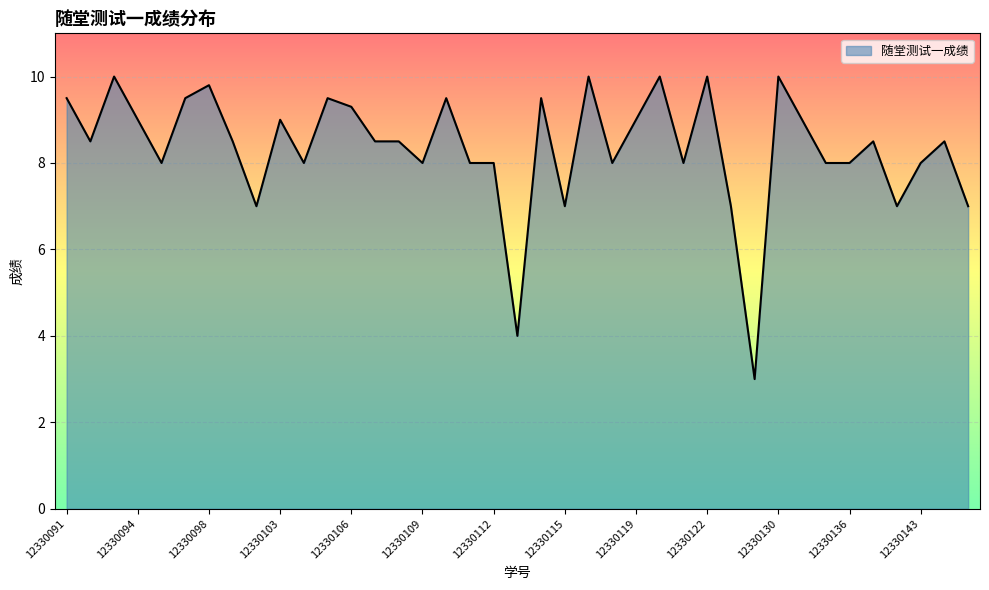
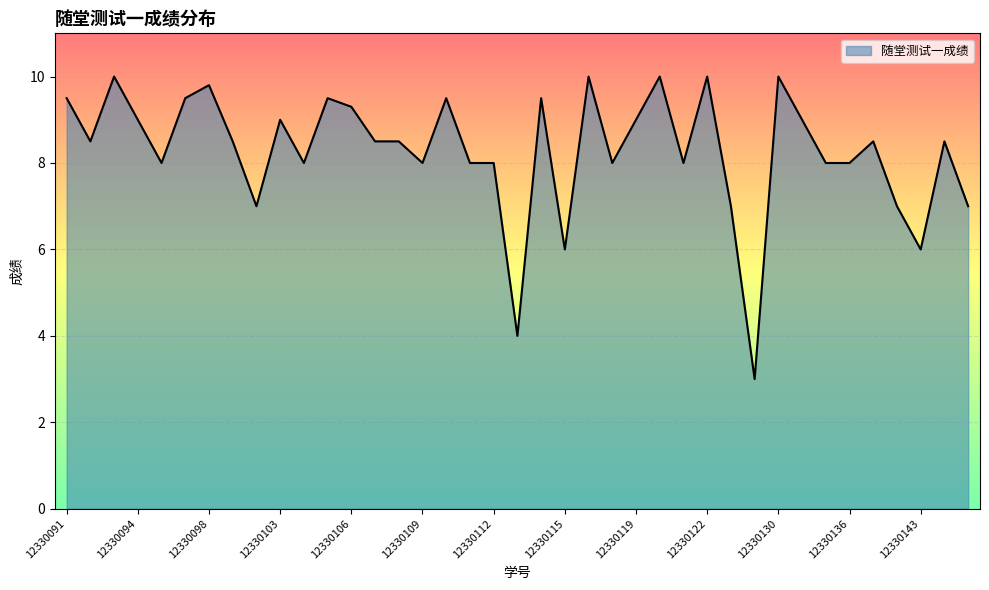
  {
    "12330091": 9.5,
    "12330094": 9,
    "12330098": 9.8,
    "12330103": 9,
    "12330106": 9.3,
    "12330109": 8,
    "12330112": 8,
-   "12330115": 7,
+   "12330115": 6,
    "12330119": 9,
    "12330122": 10,
    "12330130": 10,
    "12330136": 8,
-   "12330143": 8
+   "12330143": 6
  }
